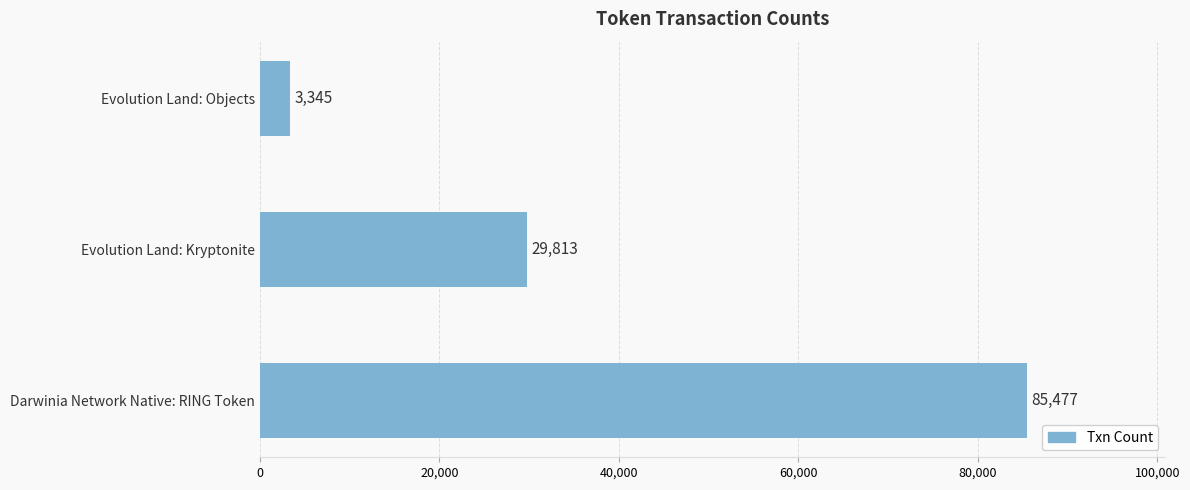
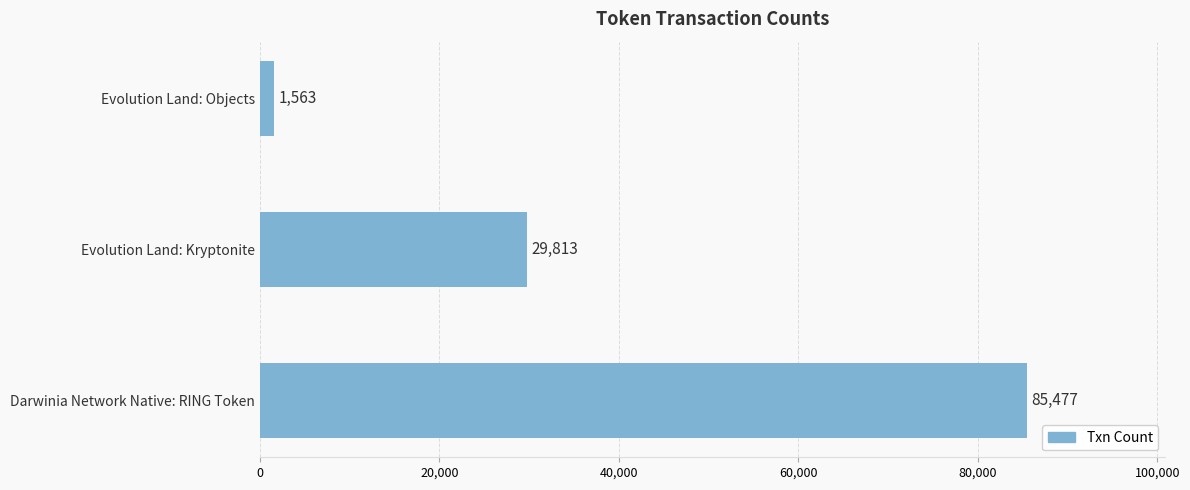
  {
-   "Evolution Land: Objects": "3,345",
+   "Evolution Land: Objects": "1,563",
    "Evolution Land: Kryptonite": "29,813",
    "Darwinia Network Native: RING Token": "85,477"
  }
